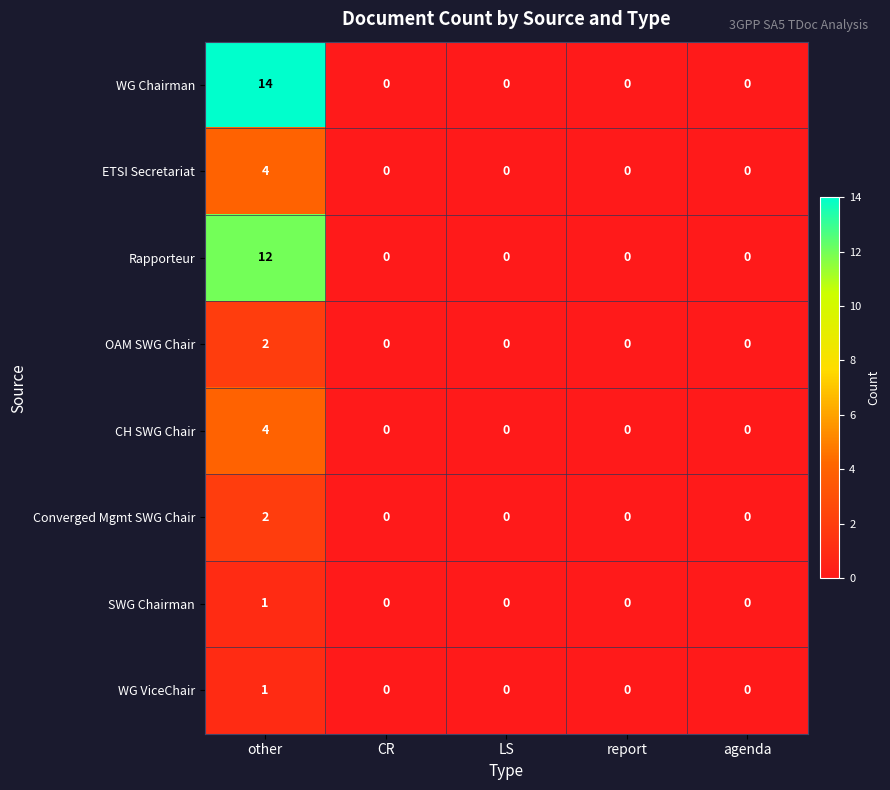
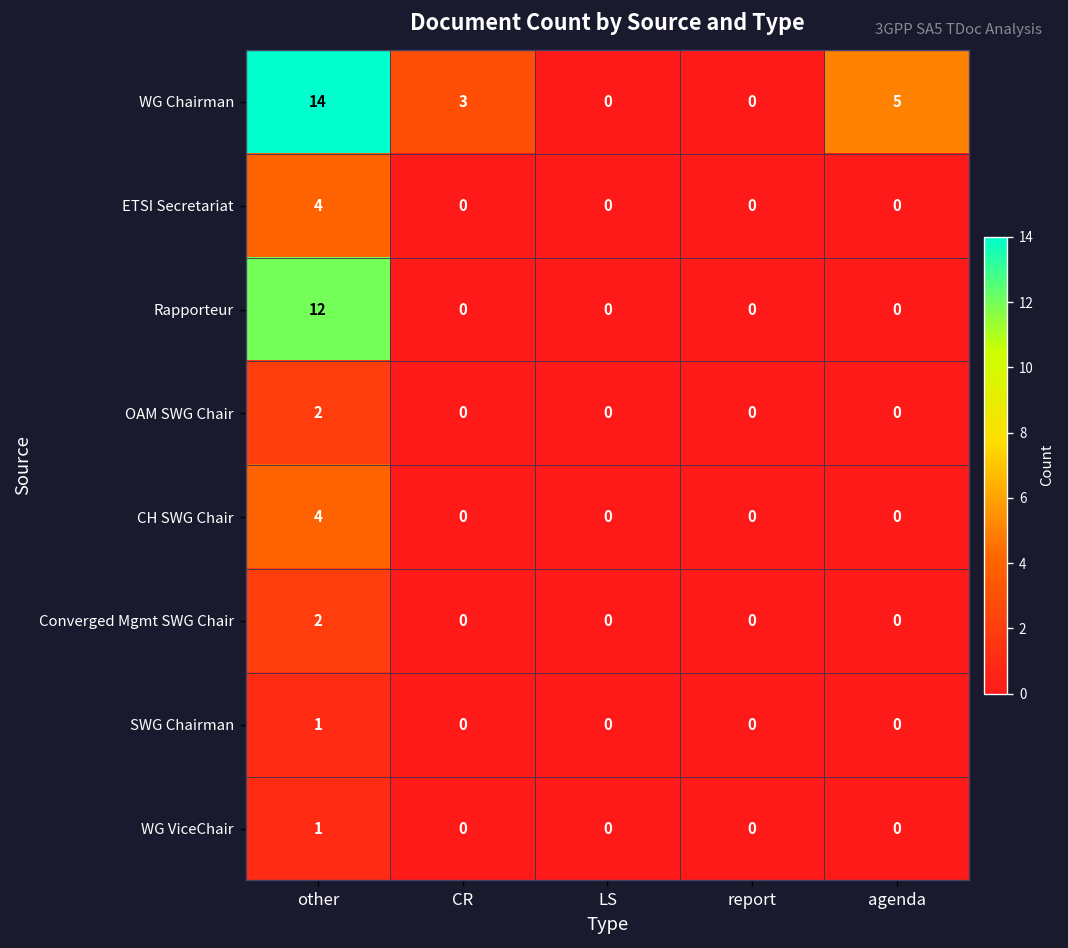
  {
    "WG Chairman": {
      "other": 14,
-     "CR": 0,
+     "CR": 3,
      "LS": 0,
      "report": 0,
-     "agenda": 0
+     "agenda": 5
    },
    "ETSI Secretariat": {
      "other": 4,
      "CR": 0,
      "LS": 0,
      "report": 0,
      "agenda": 0
    },
    "Rapporteur": {
      "other": 12,
      "CR": 0,
      "LS": 0,
      "report": 0,
      "agenda": 0
    },
    "OAM SWG Chair": {
      "other": 2,
      "CR": 0,
      "LS": 0,
      "report": 0,
      "agenda": 0
    },
    "CH SWG Chair": {
      "other": 4,
      "CR": 0,
      "LS": 0,
      "report": 0,
      "agenda": 0
    },
    "Converged Mgmt SWG Chair": {
      "other": 2,
      "CR": 0,
      "LS": 0,
      "report": 0,
      "agenda": 0
    },
    "SWG Chairman": {
      "other": 1,
      "CR": 0,
      "LS": 0,
      "report": 0,
      "agenda": 0
    },
    "WG ViceChair": {
      "other": 1,
      "CR": 0,
      "LS": 0,
      "report": 0,
      "agenda": 0
    }
  }
